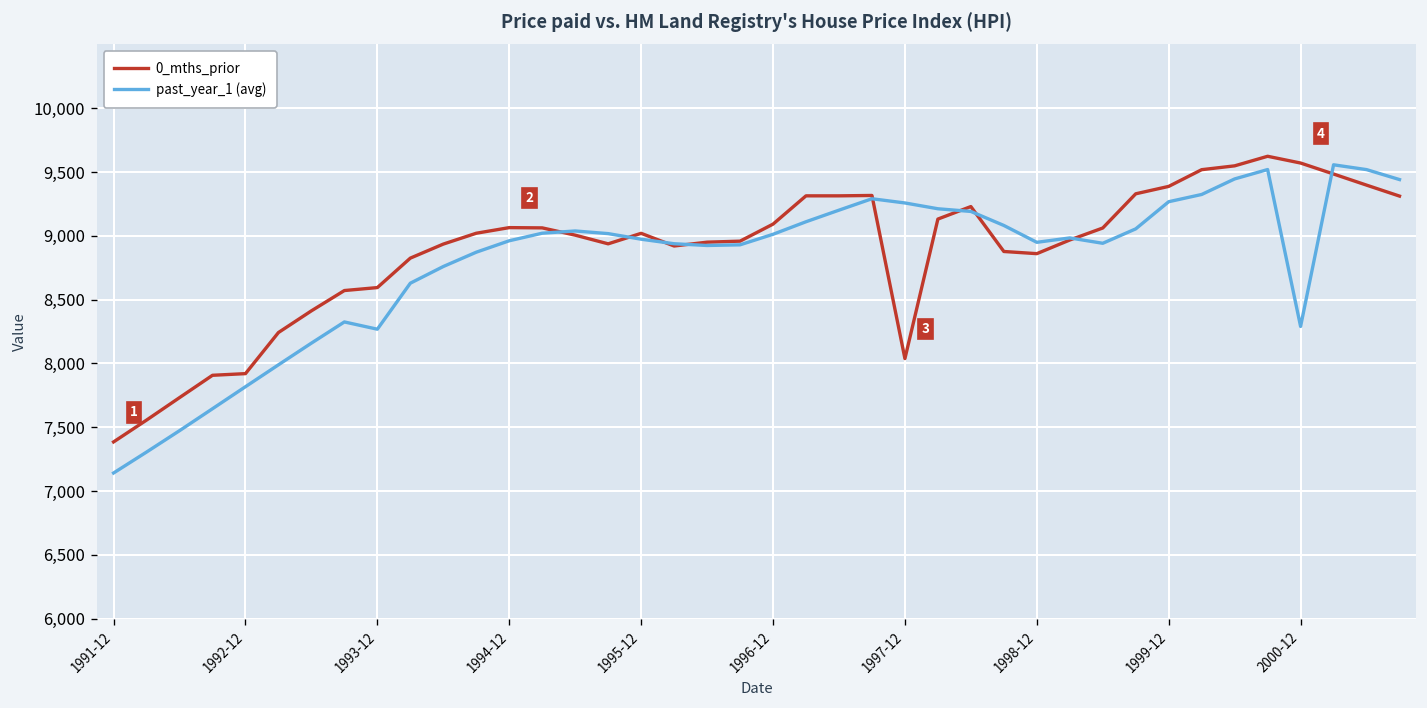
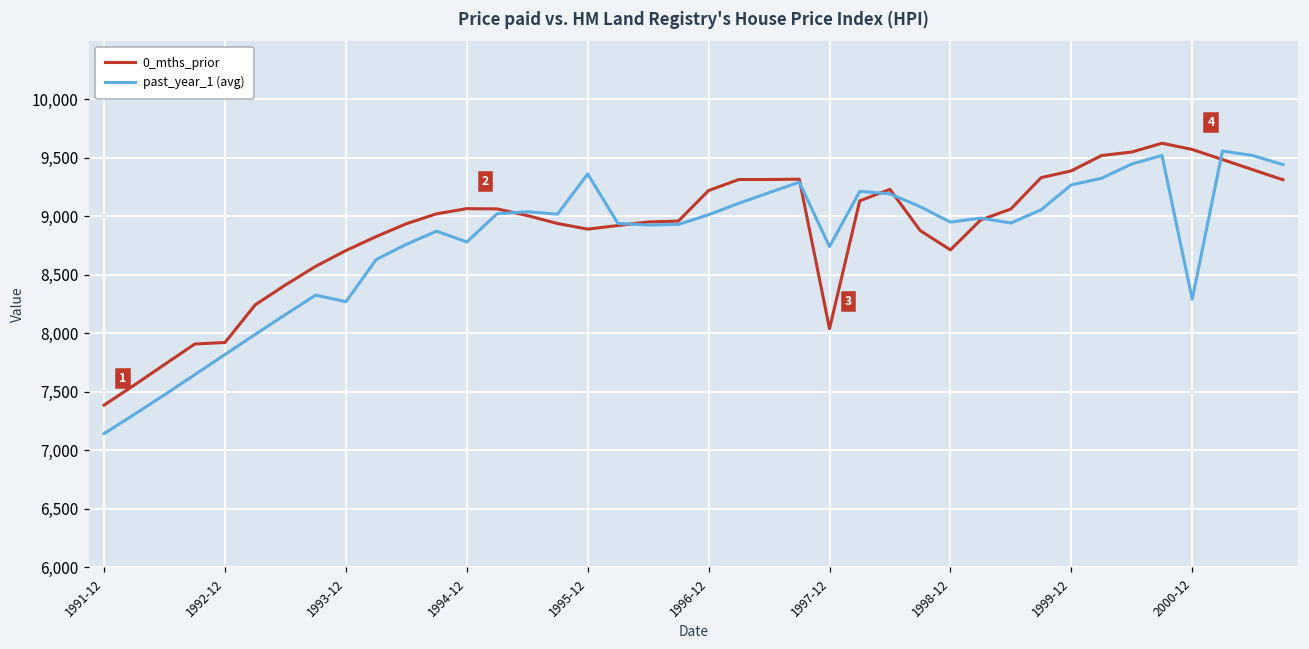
  {
    "0_mths_prior": {
      "1991-12": "7,390",
      "1992-12": "7,920",
-     "1993-12": "8,590",
+     "1993-12": "8,710",
      "1994-12": "9,060",
-     "1995-12": "9,020",
-     "1996-12": "9,090",
-     "1998-12": "8,860",
+     "1995-12": "8,890",
+     "1996-12": "9,220",
+     "1998-12": "8,710",
      "1999-12": "9,390",
      "2000-12": "9,570"
    },
    "past_year_1 (avg)": {
      "1991-12": "7,140",
      "1992-12": "7,820",
      "1993-12": "8,270",
-     "1994-12": "8,960",
-     "1995-12": "8,970",
+     "1994-12": "8,780",
+     "1995-12": "9,360",
      "1996-12": "9,010",
-     "1997-12": "9,260",
+     "1997-12": "8,740",
      "1998-12": "8,950",
      "1999-12": "9,270",
      "2000-12": "8,290"
    }
  }
